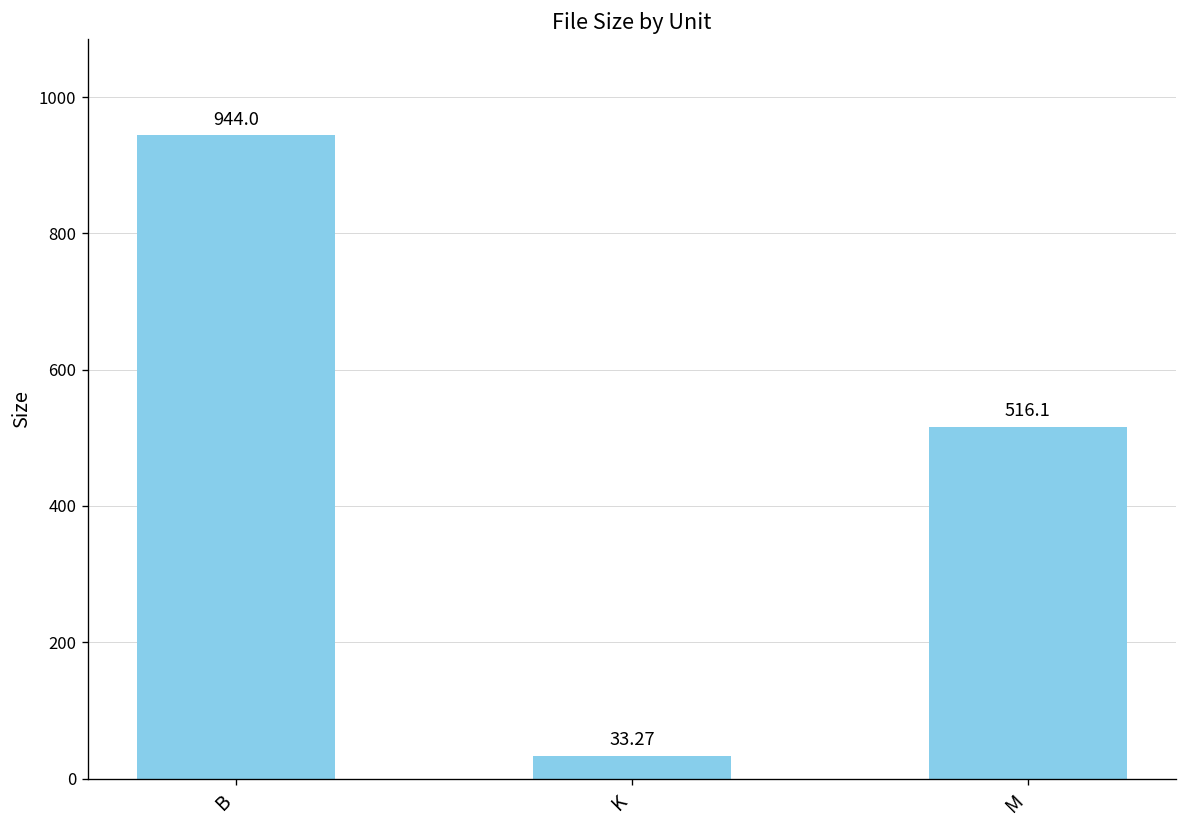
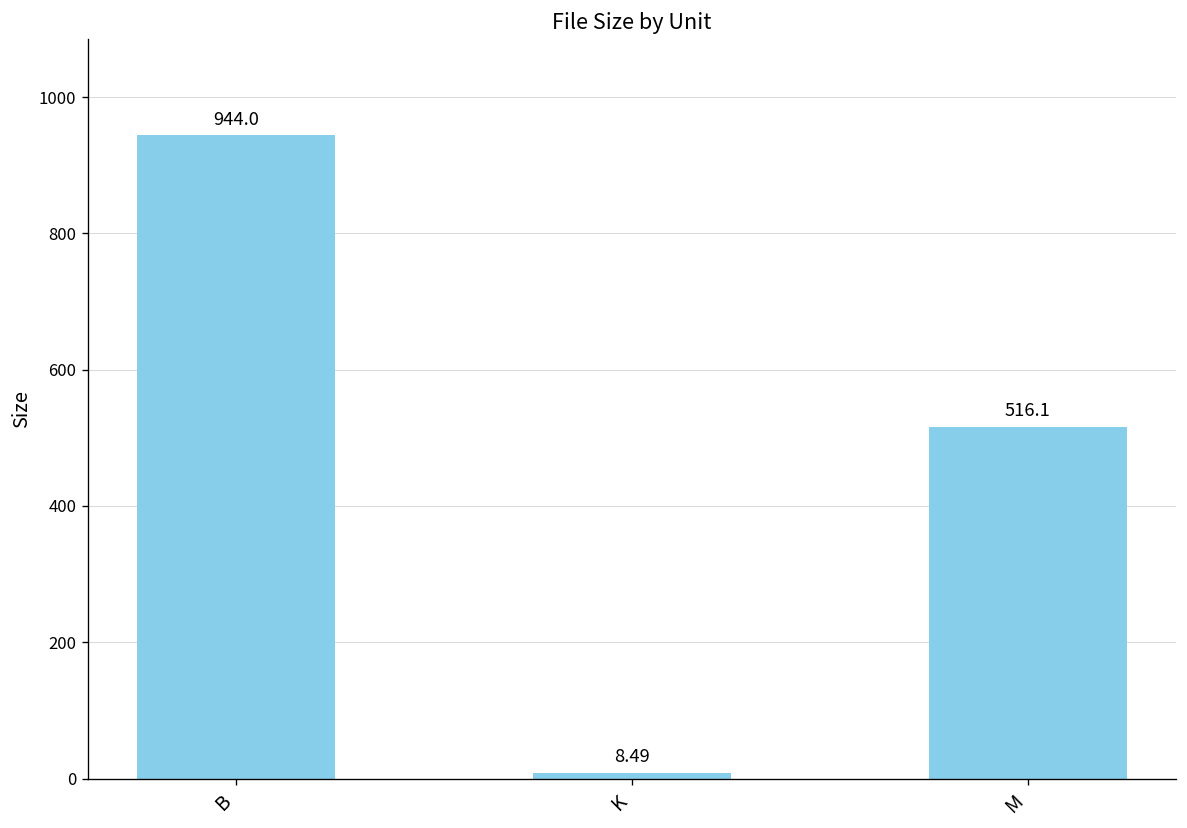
  {
    "B": 944.0,
-   "K": 33.27,
+   "K": 8.49,
    "M": 516.1
  }
